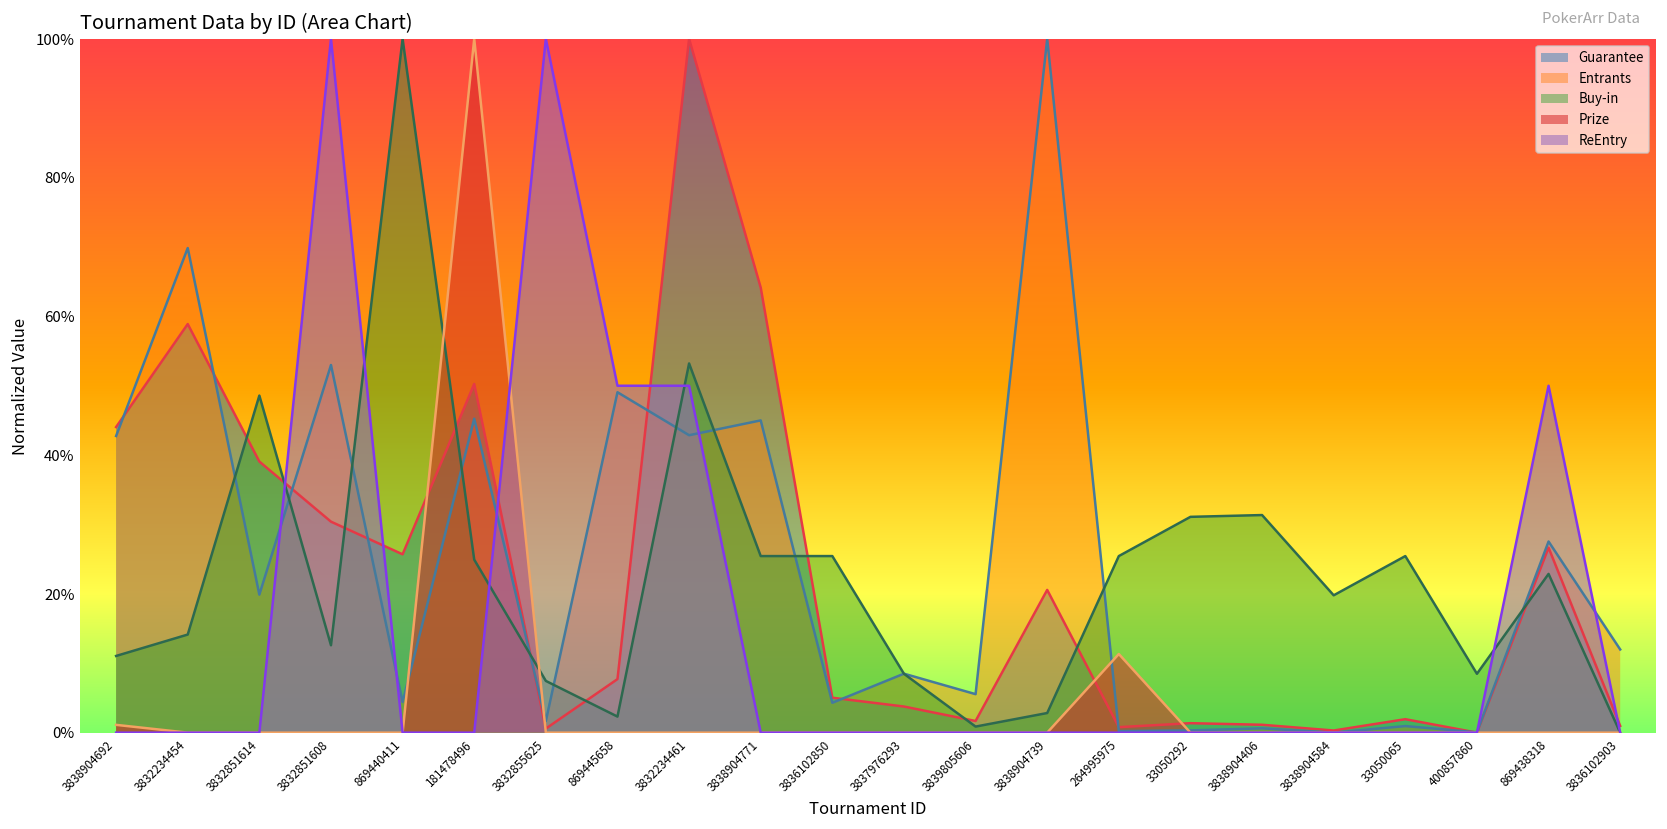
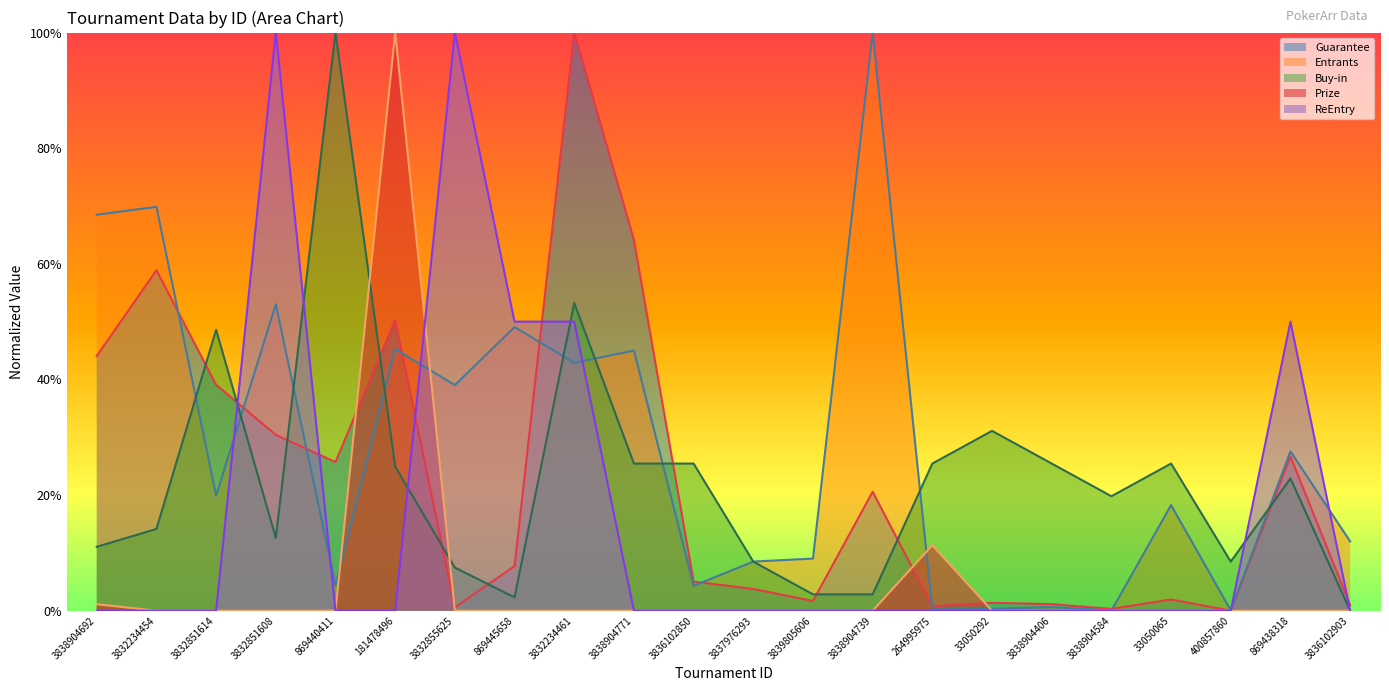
  {
    "Guarantee": {
      "3838904692": "44%",
      "3832234454": "59%",
      "3832851614": "39%",
      "3832851608": "30%",
      "869440411": "26%",
      "181478496": "50%",
      "3832855625": "1%",
      "869445658": "8%",
      "3832234461": "100%",
      "3838904771": "64%",
      "3836102850": "5%",
      "3837976293": "4%",
      "3839805606": "2%",
      "3838904739": "21%",
      "264995975": "1%",
      "33050292": "1%",
      "3838904406": "1%",
      "33050065": "2%",
      "869438318": "27%",
      "3836102903": "1%"
    },
    "Entrants": {
-     "3838904692": "43%",
+     "3838904692": "68%",
      "3832234454": "70%",
      "3832851614": "20%",
      "3832851608": "53%",
      "869440411": "4%",
      "181478496": "45%",
-     "3832855625": "2%",
+     "3832855625": "39%",
      "869445658": "49%",
      "3832234461": "43%",
      "3838904771": "45%",
      "3836102850": "4%",
-     "3839805606": "6%",
+     "3839805606": "9%",
      "3838904739": "100%",
      "3838904406": "1%",
-     "33050065": "1%",
+     "33050065": "18%",
      "869438318": "28%",
      "3836102903": "12%"
    },
    "Buy-in": {
      "3838904692": "11%",
      "3832234454": "14%",
      "3832851614": "49%",
      "3832851608": "13%",
      "869440411": "100%",
      "181478496": "25%",
      "3832855625": "7%",
      "869445658": "2%",
      "3832234461": "53%",
      "3838904771": "25%",
      "3836102850": "25%",
-     "3839805606": "1%",
+     "3839805606": "3%",
      "3838904739": "3%",
      "264995975": "25%",
      "33050292": "31%",
-     "3838904406": "31%",
+     "3838904406": "25%",
      "3838904584": "20%",
      "33050065": "25%",
      "400857860": "8%",
      "869438318": "23%"
    },
    "Prize": {
      "3838904692": "1%",
      "3832851608": "0%",
      "181478496": "100%",
      "3832855625": "0%",
      "869445658": "0%",
      "3832234461": "0%",
      "264995975": "11%",
      "869438318": "0%"
    },
    "ReEntry": {
      "3838904692": "0%",
      "3832851608": "100%",
      "181478496": "0%",
      "3832855625": "100%",
      "869445658": "50%",
      "3832234461": "50%",
      "869438318": "50%"
    }
  }
